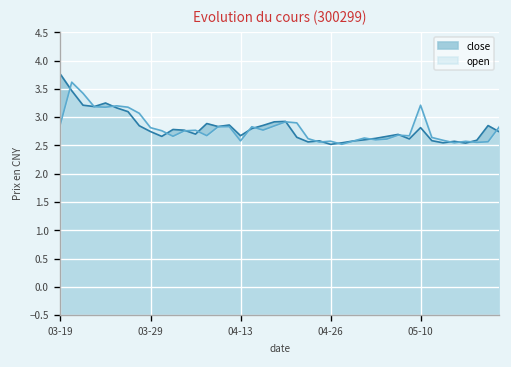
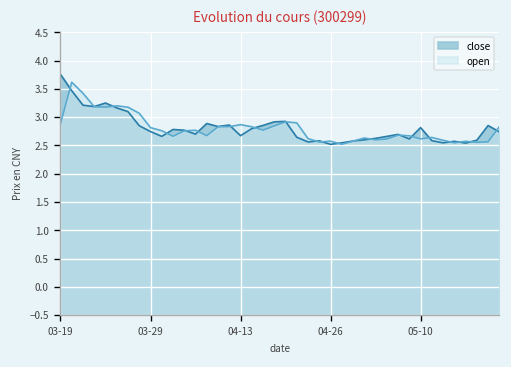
  {
    "close": {
      "03-19": 3.8,
      "03-29": 2.7,
      "04-13": 2.7,
      "04-26": 2.5,
      "05-10": 2.8
    },
    "open": {
      "03-19": 2.9,
      "03-29": 2.8,
-     "04-13": 2.6,
+     "04-13": 2.9,
      "04-26": 2.6,
-     "05-10": 3.2
+     "05-10": 2.6
    }
  }
